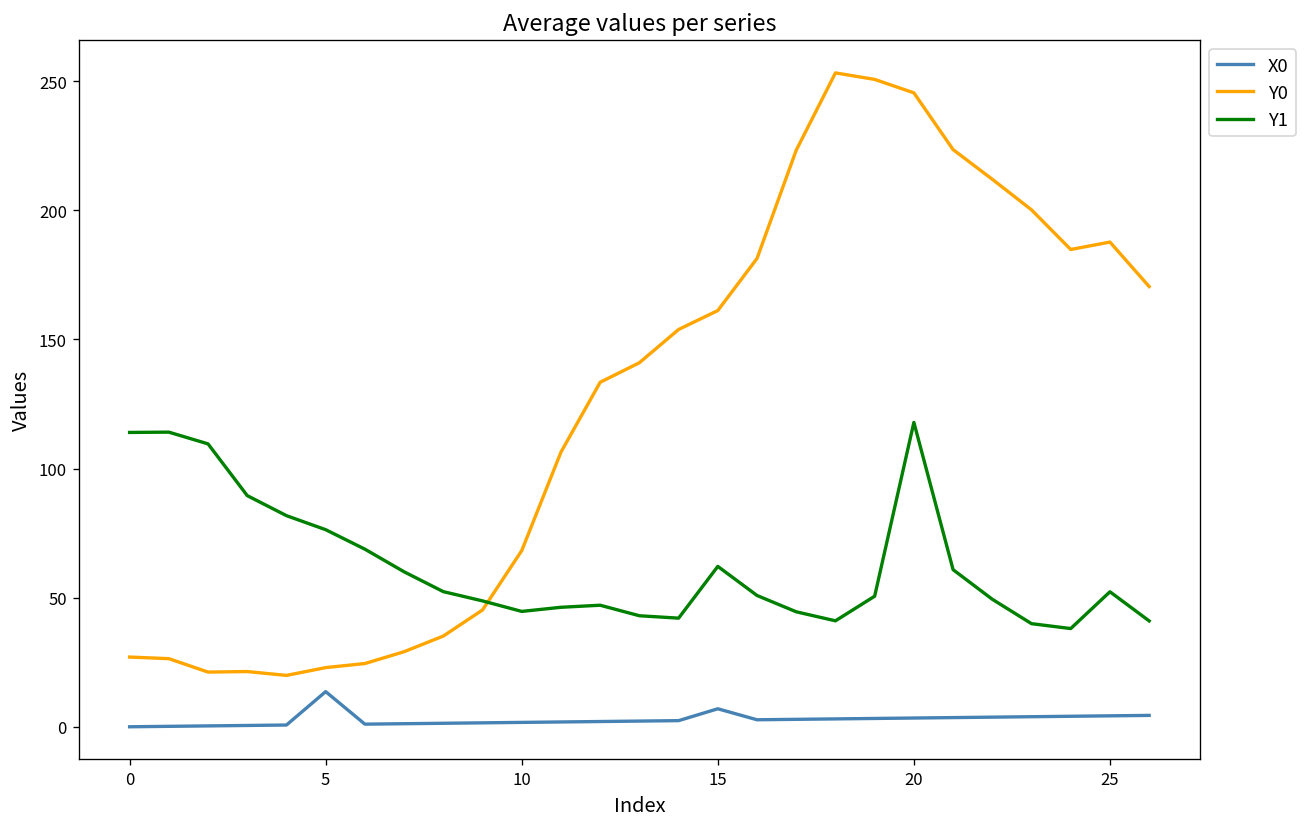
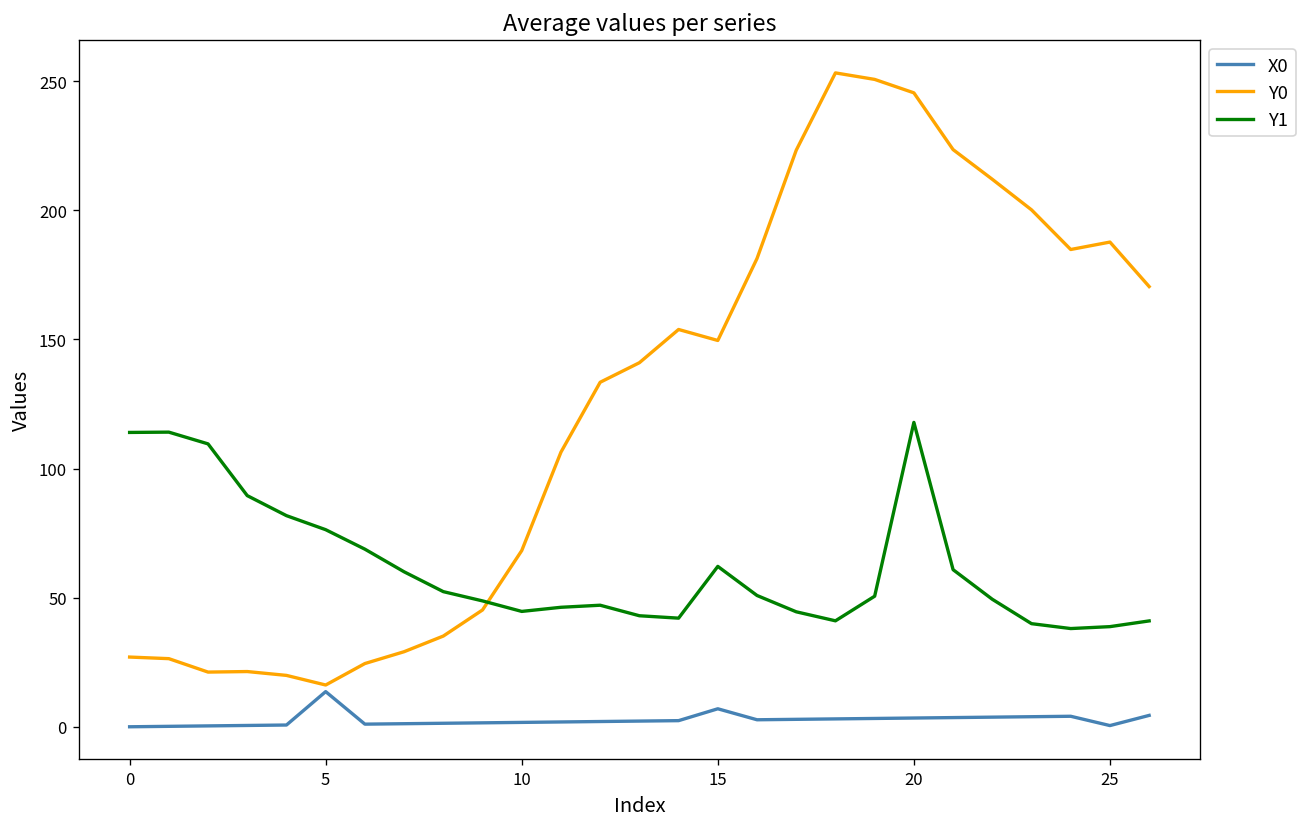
  {
    "X0": {
      "0": 0,
      "5": 14,
      "10": 2,
      "15": 7,
      "20": 3,
-     "25": 4
+     "25": 0
    },
    "Y0": {
      "0": 27,
-     "5": 23,
+     "5": 16,
      "10": 68,
-     "15": 161,
+     "15": 150,
      "20": 246,
      "25": 188
    },
    "Y1": {
      "0": 114,
      "5": 76,
      "10": 45,
      "15": 62,
      "20": 118,
-     "25": 52
+     "25": 39
    }
  }
